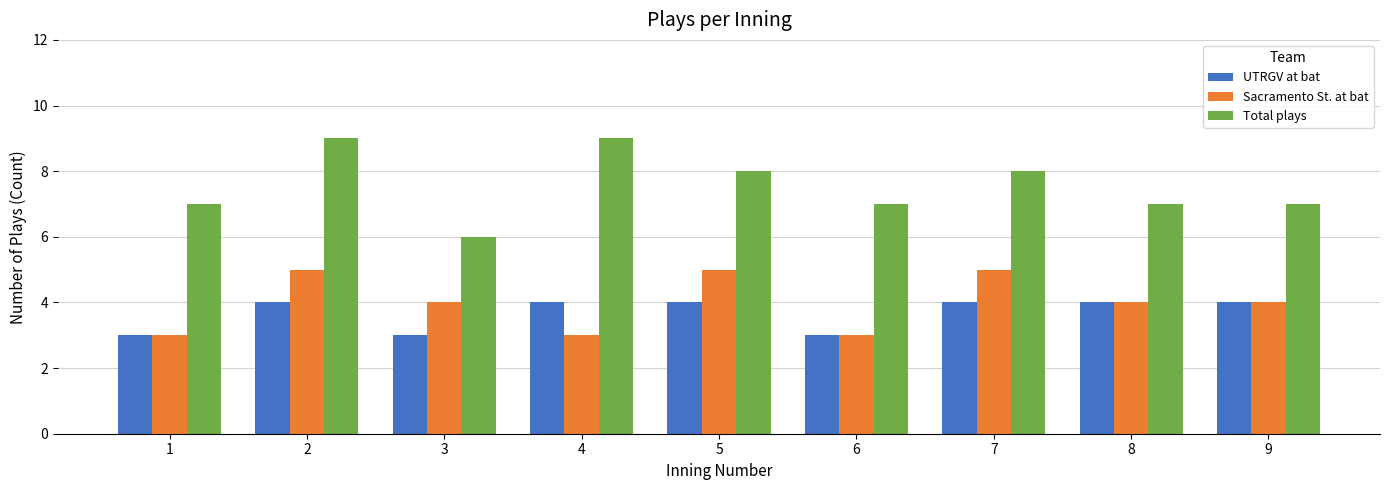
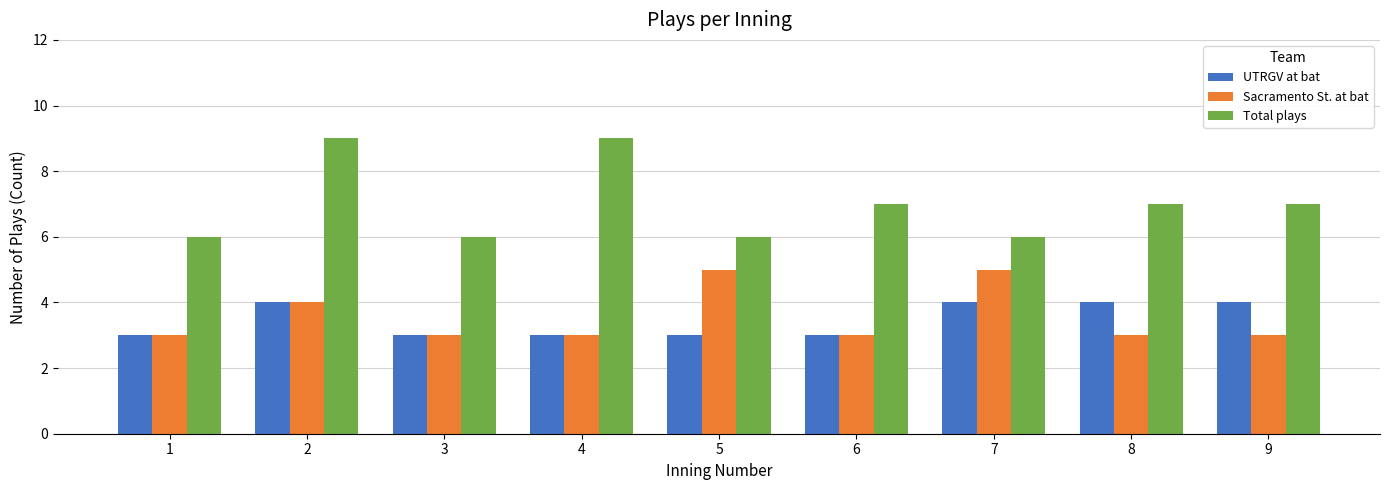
  {
    "UTRGV at bat": {
      "1": 3,
      "2": 4,
      "3": 3,
-     "4": 4,
-     "5": 4,
+     "4": 3,
+     "5": 3,
      "6": 3,
      "7": 4,
      "8": 4,
      "9": 4
    },
    "Sacramento St. at bat": {
      "1": 3,
-     "2": 5,
-     "3": 4,
+     "2": 4,
+     "3": 3,
      "4": 3,
      "5": 5,
      "6": 3,
      "7": 5,
-     "8": 4,
-     "9": 4
+     "8": 3,
+     "9": 3
    },
    "Total plays": {
-     "1": 7,
+     "1": 6,
      "2": 9,
      "3": 6,
      "4": 9,
-     "5": 8,
+     "5": 6,
      "6": 7,
-     "7": 8,
+     "7": 6,
      "8": 7,
      "9": 7
    }
  }
